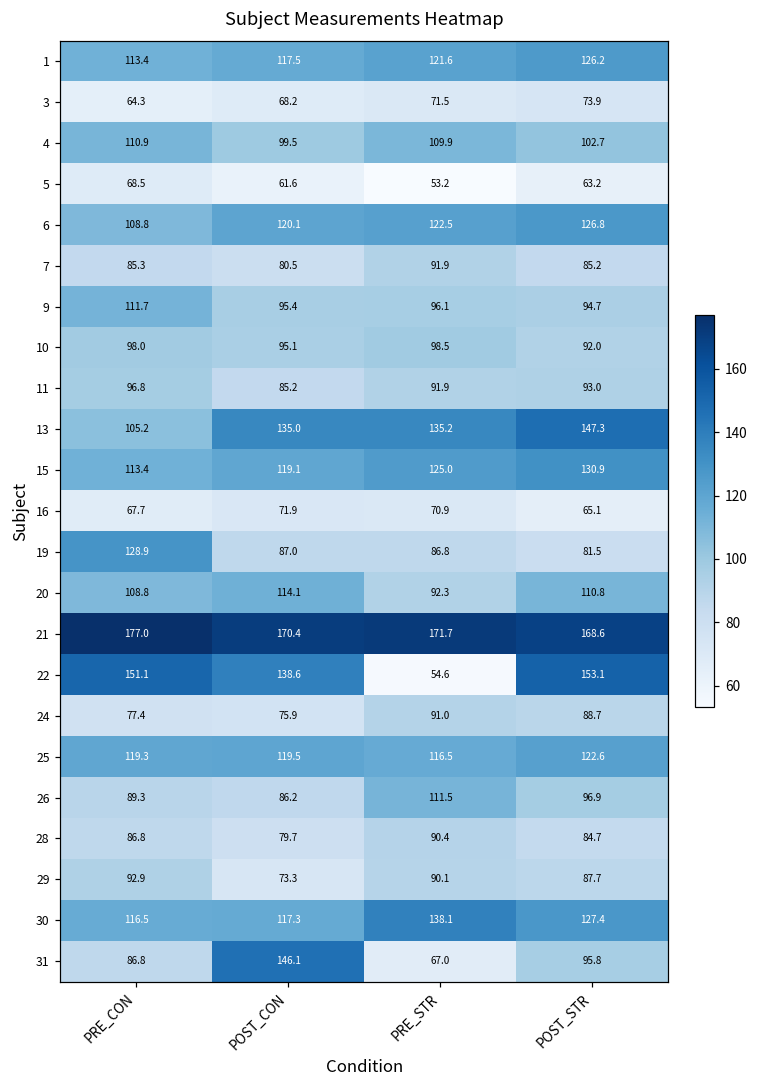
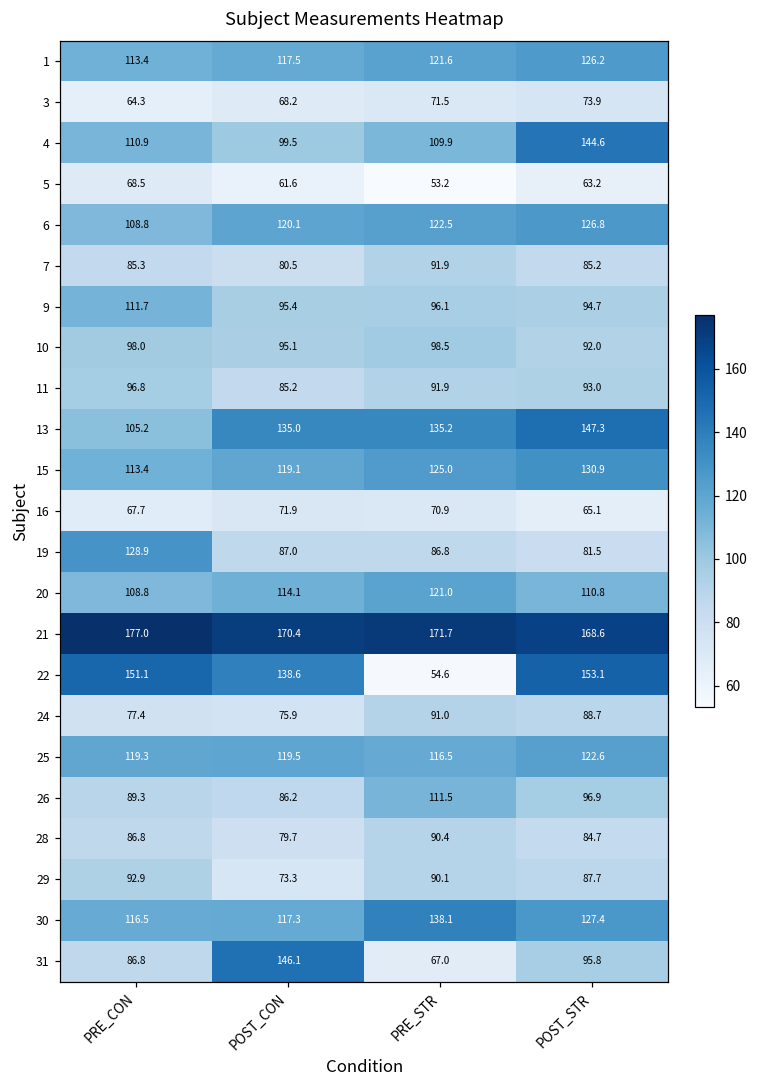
  {
    "1": {
      "PRE_CON": 113.4,
      "POST_CON": 117.5,
      "PRE_STR": 121.6,
      "POST_STR": 126.2
    },
    "3": {
      "PRE_CON": 64.3,
      "POST_CON": 68.2,
      "PRE_STR": 71.5,
      "POST_STR": 73.9
    },
    "4": {
      "PRE_CON": 110.9,
      "POST_CON": 99.5,
      "PRE_STR": 109.9,
-     "POST_STR": 102.7
+     "POST_STR": 144.6
    },
    "5": {
      "PRE_CON": 68.5,
      "POST_CON": 61.6,
      "PRE_STR": 53.2,
      "POST_STR": 63.2
    },
    "6": {
      "PRE_CON": 108.8,
      "POST_CON": 120.1,
      "PRE_STR": 122.5,
      "POST_STR": 126.8
    },
    "7": {
      "PRE_CON": 85.3,
      "POST_CON": 80.5,
      "PRE_STR": 91.9,
      "POST_STR": 85.2
    },
    "9": {
      "PRE_CON": 111.7,
      "POST_CON": 95.4,
      "PRE_STR": 96.1,
      "POST_STR": 94.7
    },
    "10": {
      "PRE_CON": 98.0,
      "POST_CON": 95.1,
      "PRE_STR": 98.5,
      "POST_STR": 92.0
    },
    "11": {
      "PRE_CON": 96.8,
      "POST_CON": 85.2,
      "PRE_STR": 91.9,
      "POST_STR": 93.0
    },
    "13": {
      "PRE_CON": 105.2,
      "POST_CON": 135.0,
      "PRE_STR": 135.2,
      "POST_STR": 147.3
    },
    "15": {
      "PRE_CON": 113.4,
      "POST_CON": 119.1,
      "PRE_STR": 125.0,
      "POST_STR": 130.9
    },
    "16": {
      "PRE_CON": 67.7,
      "POST_CON": 71.9,
      "PRE_STR": 70.9,
      "POST_STR": 65.1
    },
    "19": {
      "PRE_CON": 128.9,
      "POST_CON": 87.0,
      "PRE_STR": 86.8,
      "POST_STR": 81.5
    },
    "20": {
      "PRE_CON": 108.8,
      "POST_CON": 114.1,
-     "PRE_STR": 92.3,
+     "PRE_STR": 121.0,
      "POST_STR": 110.8
    },
    "21": {
      "PRE_CON": 177.0,
      "POST_CON": 170.4,
      "PRE_STR": 171.7,
      "POST_STR": 168.6
    },
    "22": {
      "PRE_CON": 151.1,
      "POST_CON": 138.6,
      "PRE_STR": 54.6,
      "POST_STR": 153.1
    },
    "24": {
      "PRE_CON": 77.4,
      "POST_CON": 75.9,
      "PRE_STR": 91.0,
      "POST_STR": 88.7
    },
    "25": {
      "PRE_CON": 119.3,
      "POST_CON": 119.5,
      "PRE_STR": 116.5,
      "POST_STR": 122.6
    },
    "26": {
      "PRE_CON": 89.3,
      "POST_CON": 86.2,
      "PRE_STR": 111.5,
      "POST_STR": 96.9
    },
    "28": {
      "PRE_CON": 86.8,
      "POST_CON": 79.7,
      "PRE_STR": 90.4,
      "POST_STR": 84.7
    },
    "29": {
      "PRE_CON": 92.9,
      "POST_CON": 73.3,
      "PRE_STR": 90.1,
      "POST_STR": 87.7
    },
    "30": {
      "PRE_CON": 116.5,
      "POST_CON": 117.3,
      "PRE_STR": 138.1,
      "POST_STR": 127.4
    },
    "31": {
      "PRE_CON": 86.8,
      "POST_CON": 146.1,
      "PRE_STR": 67.0,
      "POST_STR": 95.8
    }
  }
